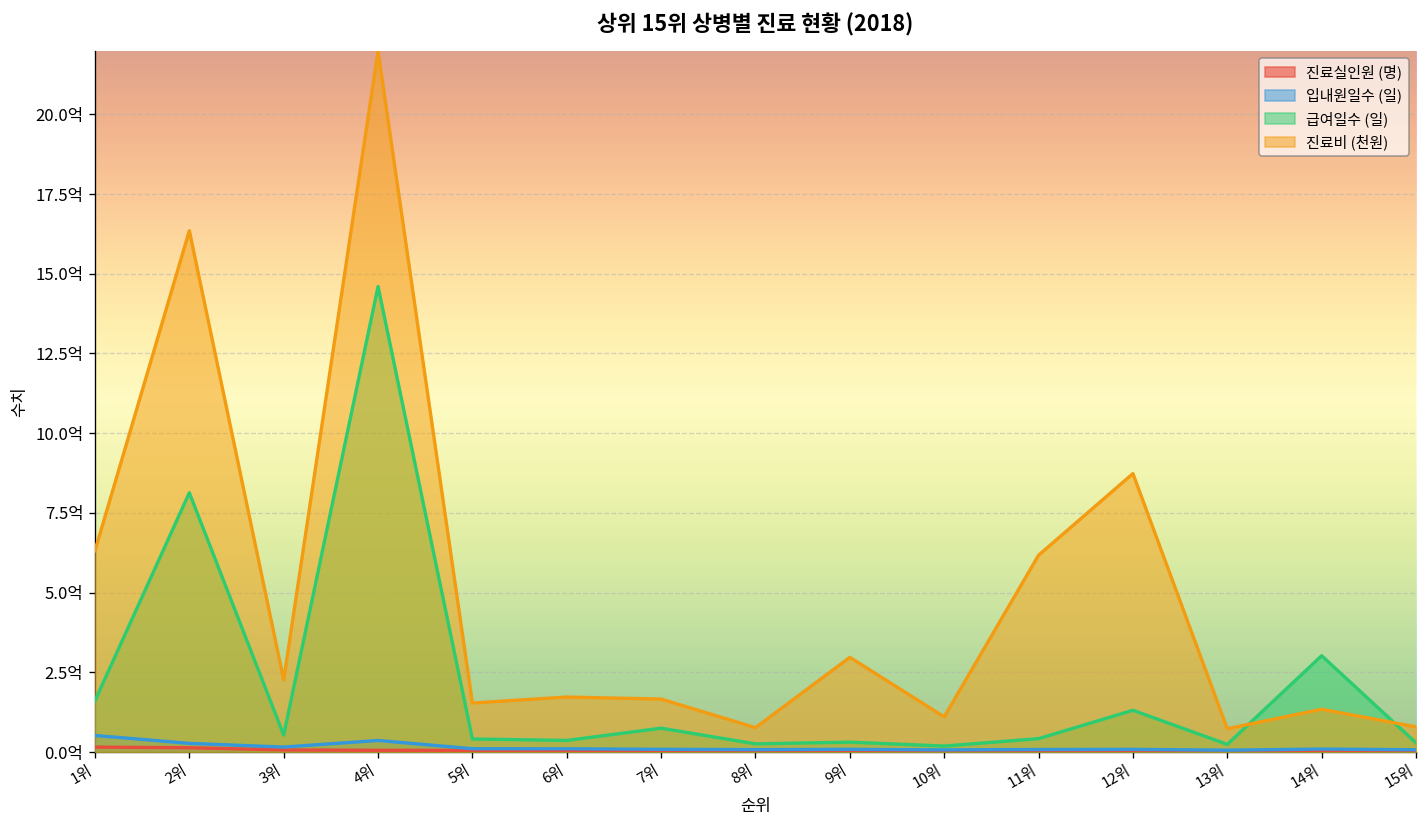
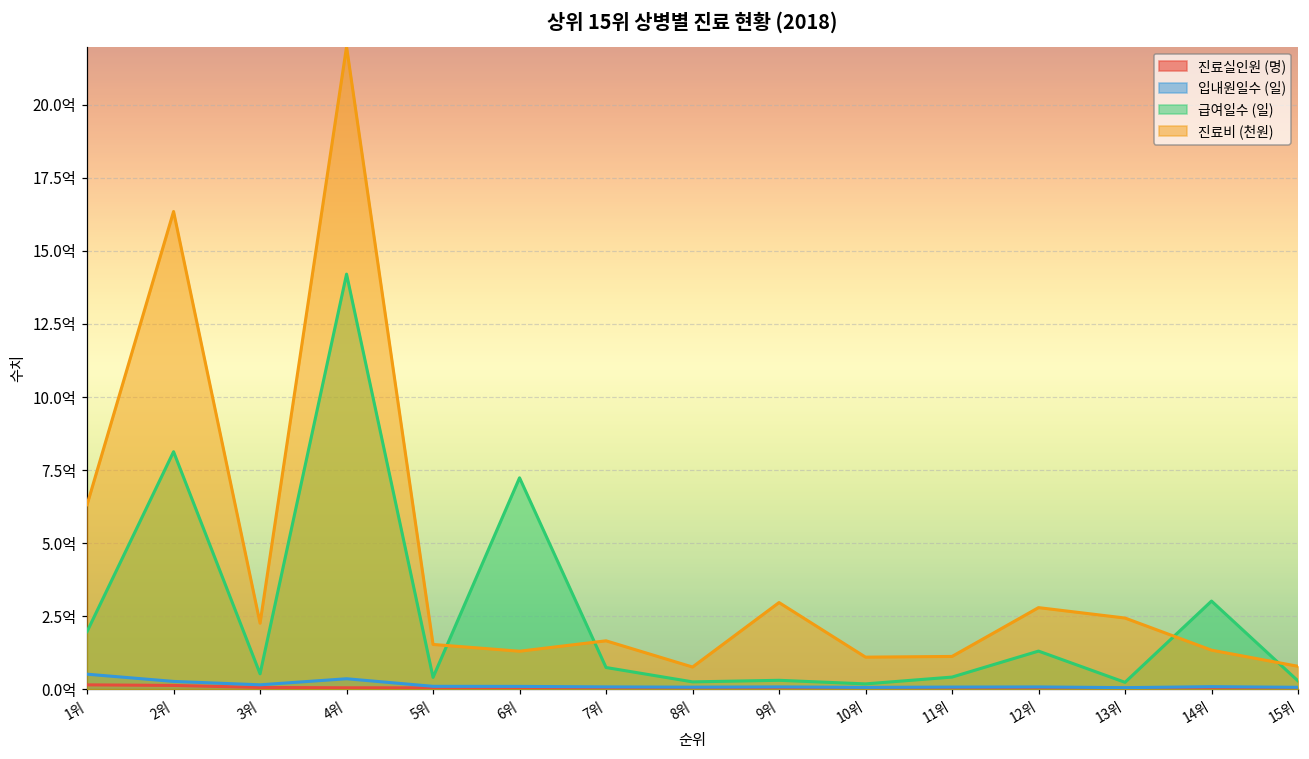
  {
    "진료실인원 (명)": {
      "1위": "0.2억",
      "2위": "0.1억",
      "4위": "0.1억"
    },
    "입내원일수 (일)": {
      "1위": "0.5억",
      "2위": "0.3억",
      "4위": "0.4억"
    },
    "급여일수 (일)": {
-     "1위": "1.6억",
+     "1위": "2.0억",
      "2위": "8.1억",
      "3위": "0.5억",
-     "4위": "14.6억",
+     "4위": "14.2억",
      "5위": "0.4억",
-     "6위": "0.4억",
+     "6위": "7.2억",
      "7위": "0.7억",
      "8위": "0.3억",
      "9위": "0.3억",
      "10위": "0.2억",
      "11위": "0.4억",
      "12위": "1.3억",
      "13위": "0.2억",
      "14위": "3.0억",
      "15위": "0.3억"
    },
    "진료비 (천원)": {
      "1위": "6.3억",
      "2위": "16.3억",
      "3위": "2.3억",
      "4위": "22.0억",
      "5위": "1.5억",
-     "6위": "1.7억",
+     "6위": "1.3억",
      "7위": "1.7억",
      "8위": "0.8억",
      "9위": "3.0억",
      "10위": "1.1억",
-     "11위": "6.2억",
-     "12위": "8.7억",
-     "13위": "0.7억",
+     "11위": "1.1억",
+     "12위": "2.8억",
+     "13위": "2.4억",
      "14위": "1.3억",
      "15위": "0.8억"
    }
  }
